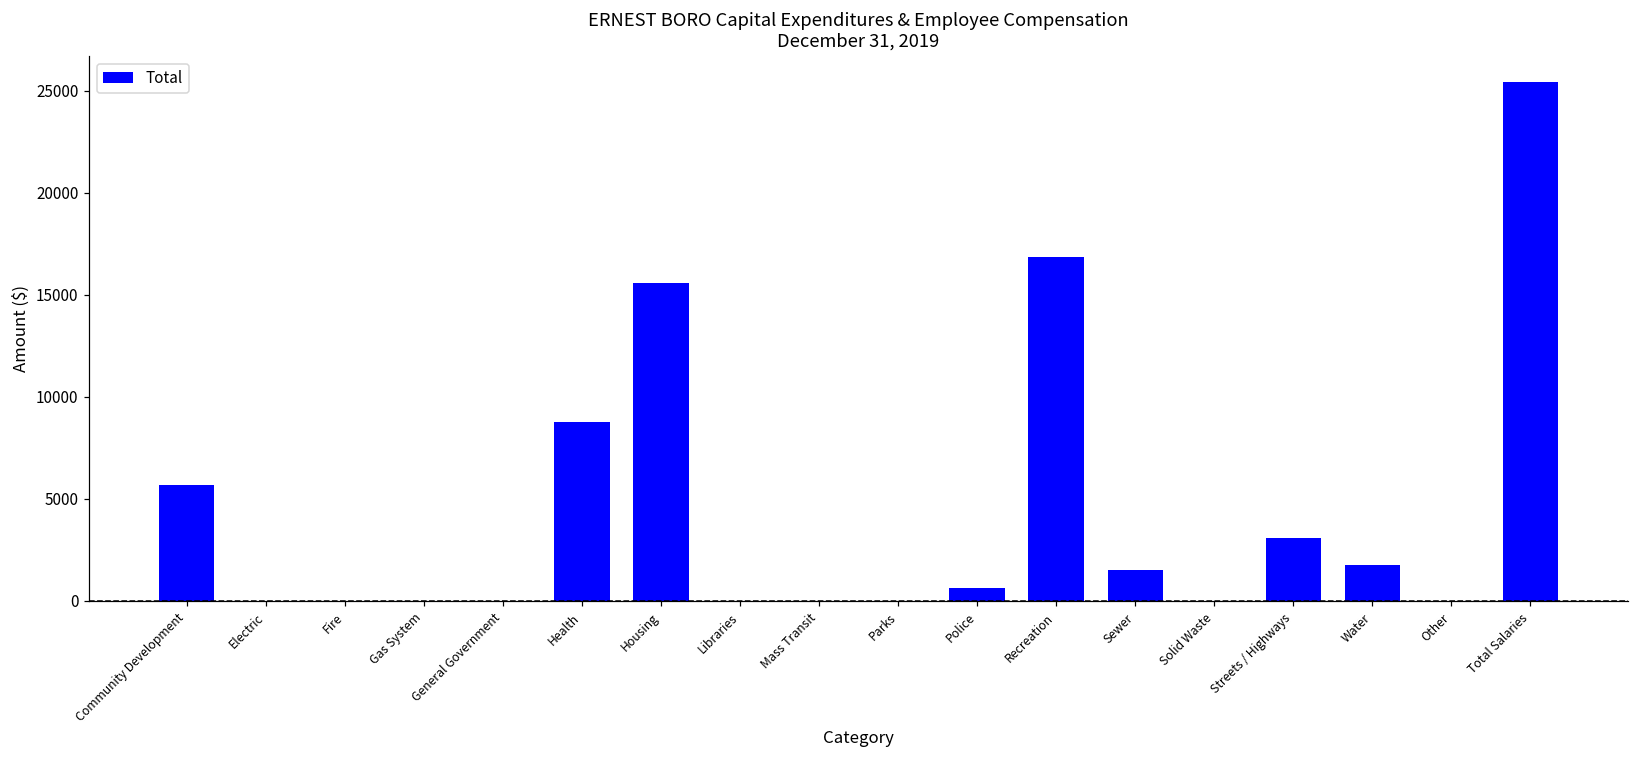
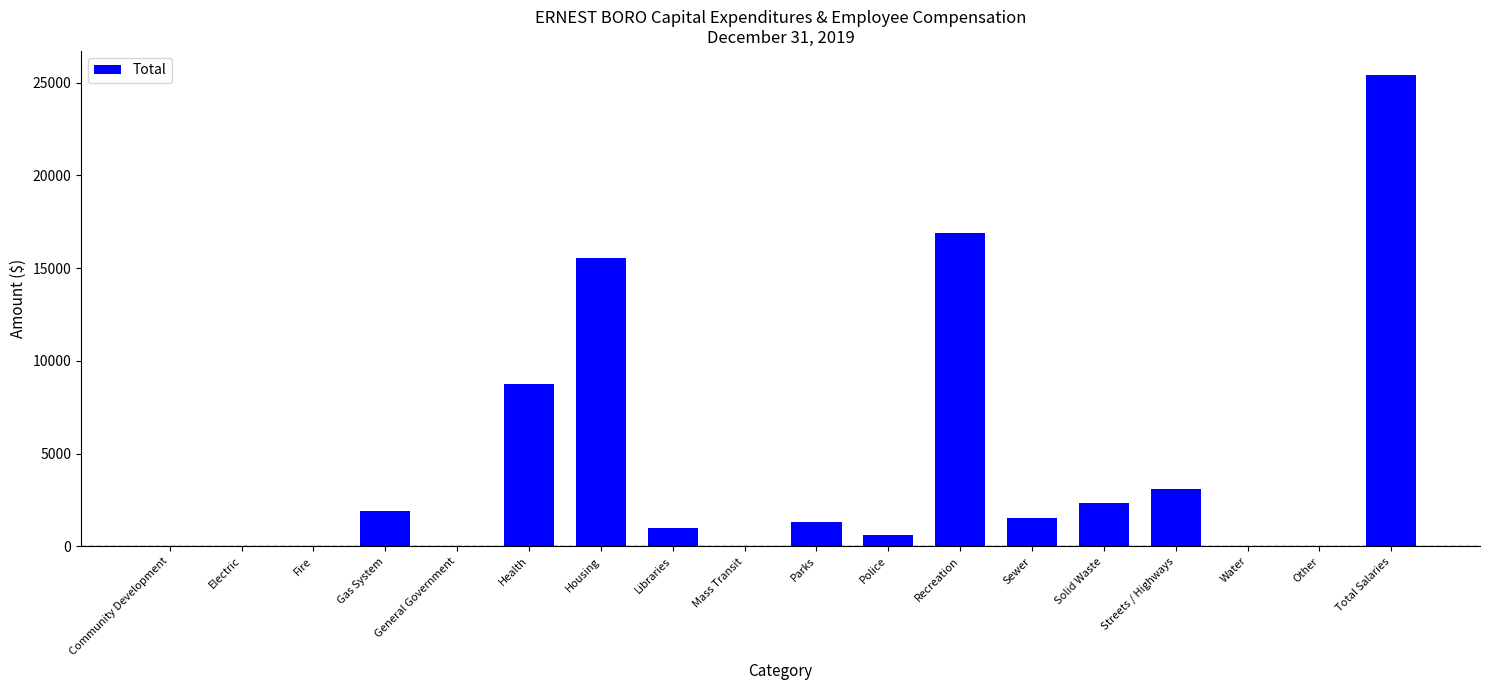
  {
-   "Community Development": 5700,
+   "Community Development": 0,
    "Electric": 0,
    "Fire": 0,
-   "Gas System": 0,
+   "Gas System": 1900,
    "General Government": 0,
    "Health": 8800,
    "Housing": 15600,
-   "Libraries": 0,
+   "Libraries": 1000,
    "Mass Transit": 0,
-   "Parks": 0,
+   "Parks": 1300,
    "Police": 600,
    "Recreation": 16900,
    "Sewer": 1500,
-   "Solid Waste": 0,
+   "Solid Waste": 2400,
    "Streets / Highways": 3100,
-   "Water": 1800,
+   "Water": 0,
    "Other": 0,
    "Total Salaries": 25400
  }
